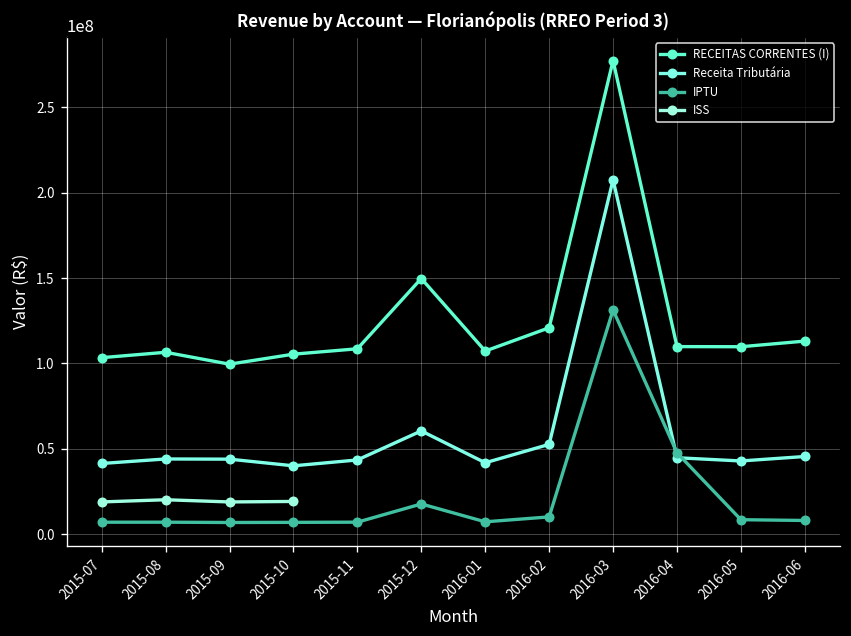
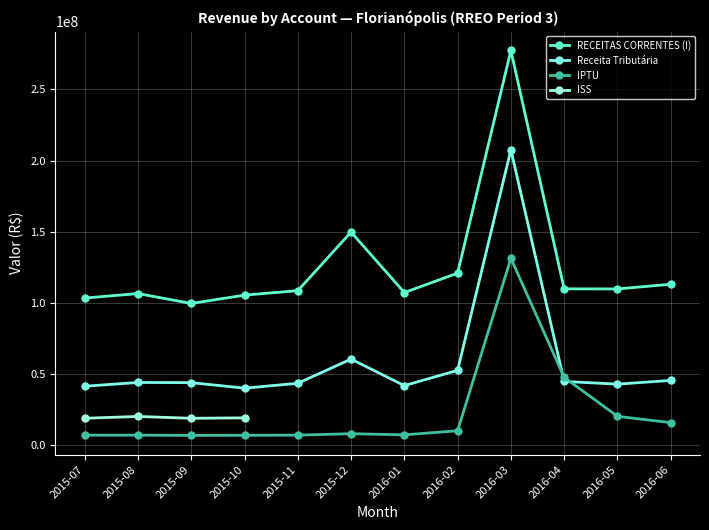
  {
    "IPTU": {
      "2015-07": 7000000,
      "2015-08": 7000000,
      "2015-09": 7000000,
      "2015-10": 7000000,
      "2015-11": 7000000,
-     "2015-12": 18000000,
+     "2015-12": 8000000,
      "2016-01": 7000000,
      "2016-02": 10000000,
      "2016-03": 131000000,
      "2016-04": 48000000,
-     "2016-05": 9000000,
-     "2016-06": 8000000
+     "2016-05": 20000000,
+     "2016-06": 16000000
    }
  }
